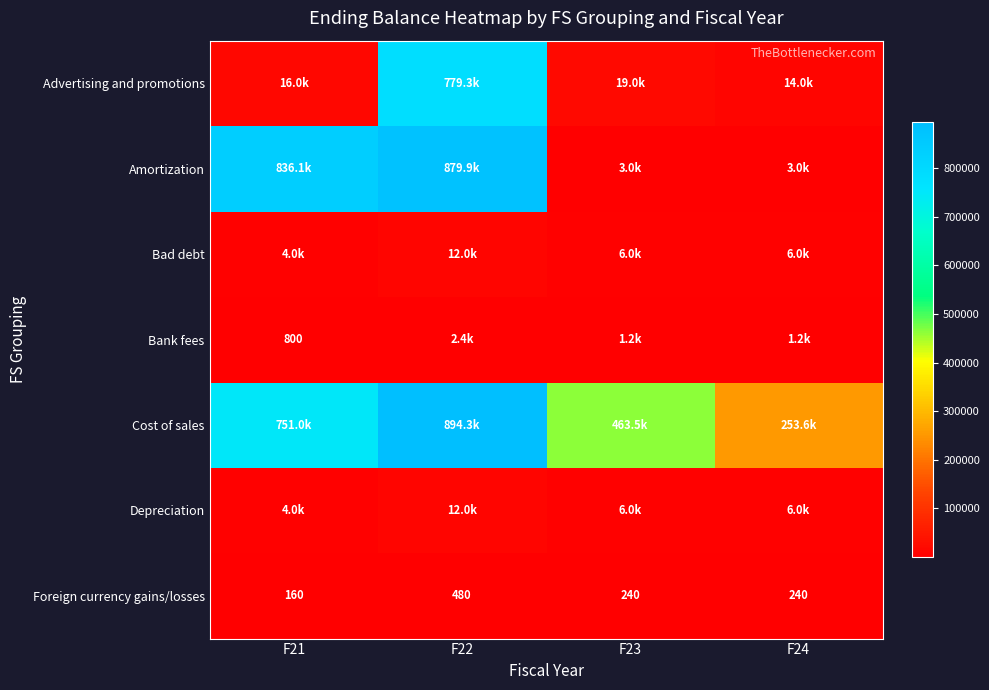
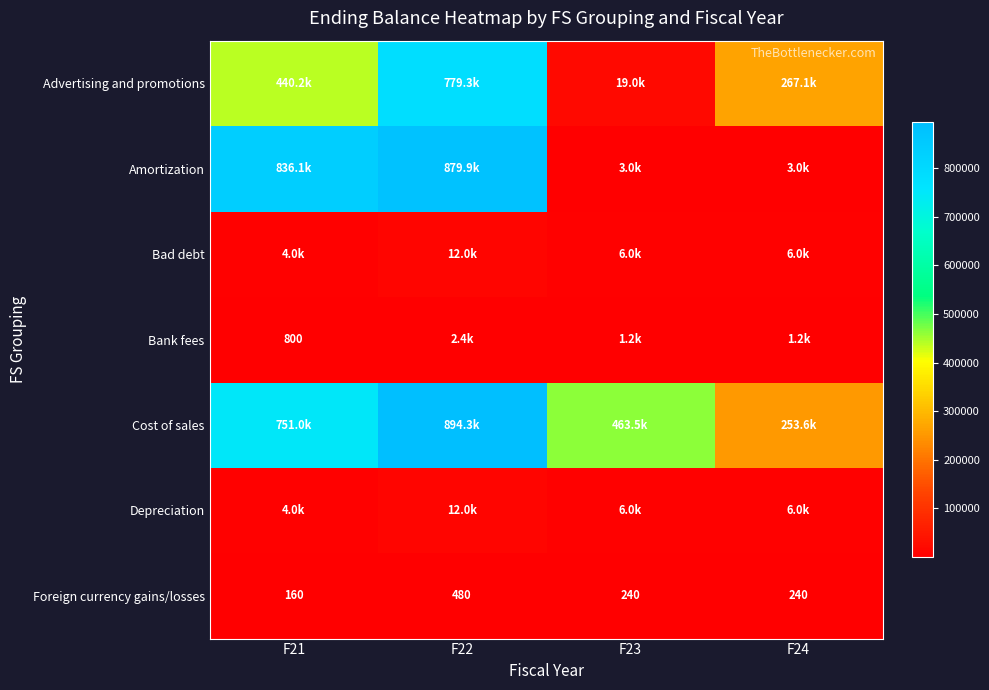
  {
    "Advertising and promotions": {
-     "F21": "16.0k",
+     "F21": "440.2k",
      "F22": "779.3k",
      "F23": "19.0k",
-     "F24": "14.0k"
+     "F24": "267.1k"
    },
    "Amortization": {
      "F21": "836.1k",
      "F22": "879.9k",
      "F23": "3.0k",
      "F24": "3.0k"
    },
    "Bad debt": {
      "F21": "4.0k",
      "F22": "12.0k",
      "F23": "6.0k",
      "F24": "6.0k"
    },
    "Bank fees": {
      "F21": "800",
      "F22": "2.4k",
      "F23": "1.2k",
      "F24": "1.2k"
    },
    "Cost of sales": {
      "F21": "751.0k",
      "F22": "894.3k",
      "F23": "463.5k",
      "F24": "253.6k"
    },
    "Depreciation": {
      "F21": "4.0k",
      "F22": "12.0k",
      "F23": "6.0k",
      "F24": "6.0k"
    },
    "Foreign currency gains/losses": {
      "F21": "160",
      "F22": "480",
      "F23": "240",
      "F24": "240"
    }
  }
